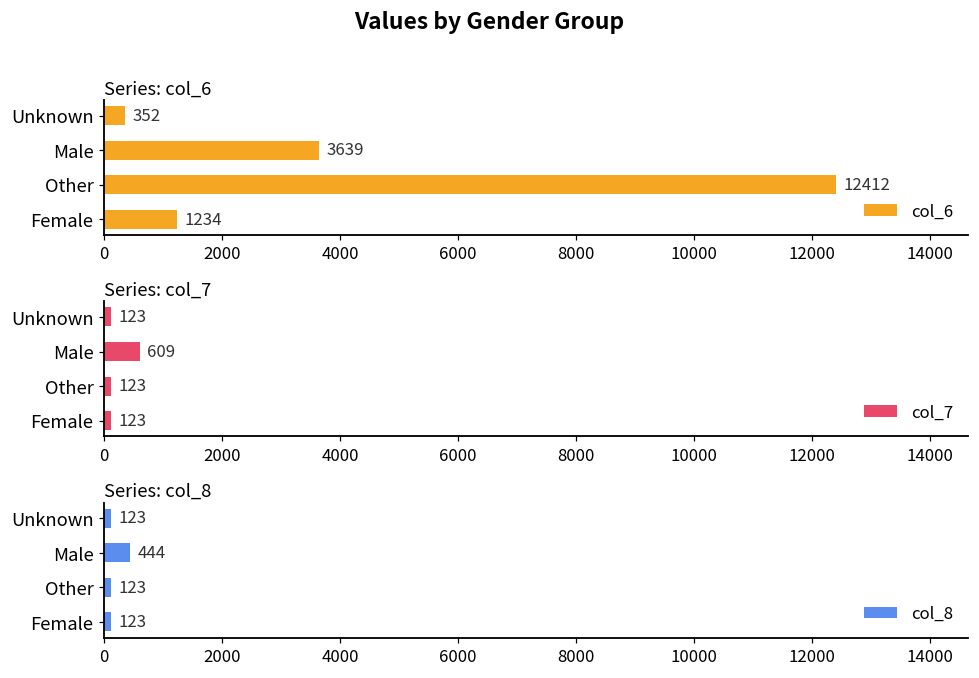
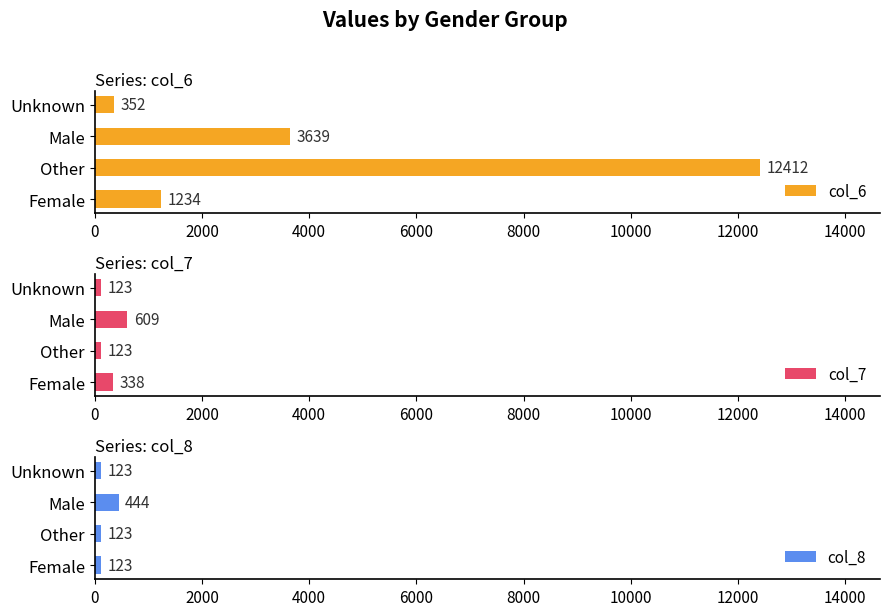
  {
    "Series: col_6": {
      "Unknown": 352,
      "Male": 3639,
      "Other": 12412,
      "Female": 1234
    },
    "Series: col_7": {
      "Unknown": 123,
      "Male": 609,
      "Other": 123,
-     "Female": 123
+     "Female": 338
    },
    "Series: col_8": {
      "Unknown": 123,
      "Male": 444,
      "Other": 123,
      "Female": 123
    }
  }
